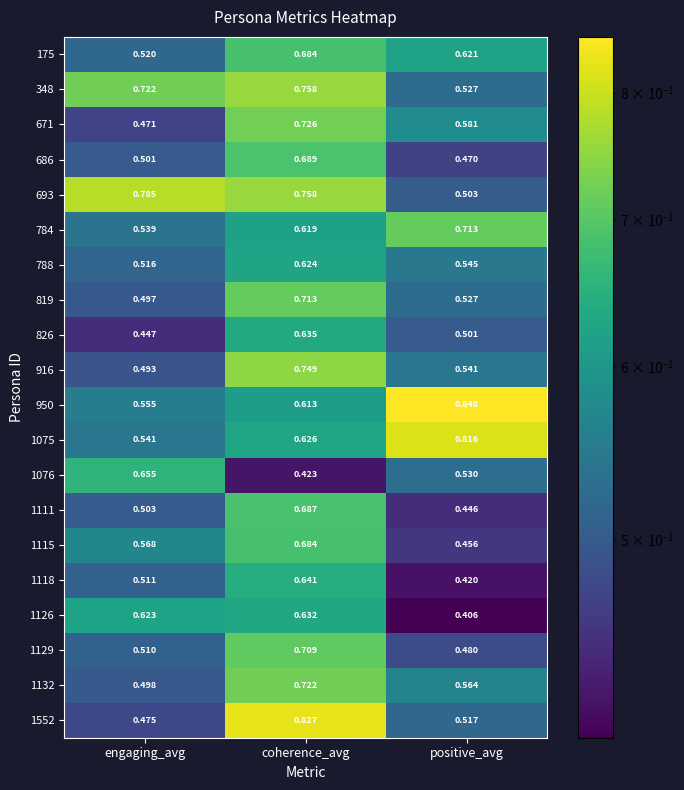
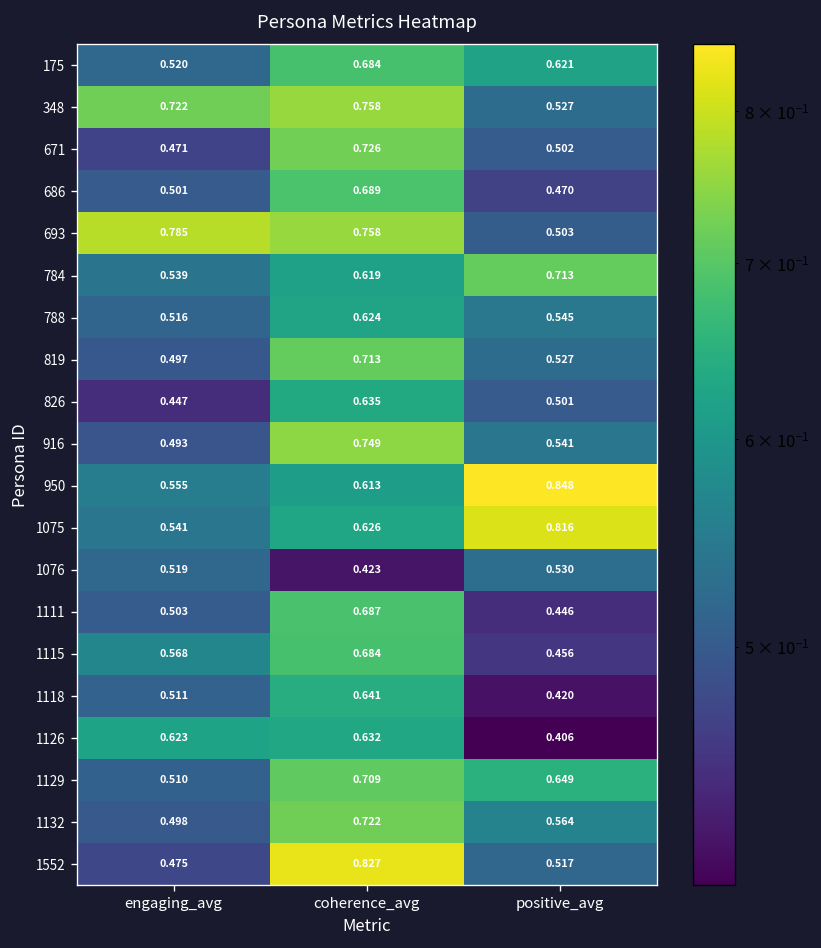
  {
    "175": {
      "engaging_avg": 0.520,
      "coherence_avg": 0.684,
      "positive_avg": 0.621
    },
    "348": {
      "engaging_avg": 0.722,
      "coherence_avg": 0.758,
      "positive_avg": 0.527
    },
    "671": {
      "engaging_avg": 0.471,
      "coherence_avg": 0.726,
-     "positive_avg": 0.581
+     "positive_avg": 0.502
    },
    "686": {
      "engaging_avg": 0.501,
      "coherence_avg": 0.689,
      "positive_avg": 0.470
    },
    "693": {
      "engaging_avg": 0.785,
      "coherence_avg": 0.758,
      "positive_avg": 0.503
    },
    "784": {
      "engaging_avg": 0.539,
      "coherence_avg": 0.619,
      "positive_avg": 0.713
    },
    "788": {
      "engaging_avg": 0.516,
      "coherence_avg": 0.624,
      "positive_avg": 0.545
    },
    "819": {
      "engaging_avg": 0.497,
      "coherence_avg": 0.713,
      "positive_avg": 0.527
    },
    "826": {
      "engaging_avg": 0.447,
      "coherence_avg": 0.635,
      "positive_avg": 0.501
    },
    "916": {
      "engaging_avg": 0.493,
      "coherence_avg": 0.749,
      "positive_avg": 0.541
    },
    "950": {
      "engaging_avg": 0.555,
      "coherence_avg": 0.613,
      "positive_avg": 0.848
    },
    "1075": {
      "engaging_avg": 0.541,
      "coherence_avg": 0.626,
      "positive_avg": 0.816
    },
    "1076": {
-     "engaging_avg": 0.655,
+     "engaging_avg": 0.519,
      "coherence_avg": 0.423,
      "positive_avg": 0.530
    },
    "1111": {
      "engaging_avg": 0.503,
      "coherence_avg": 0.687,
      "positive_avg": 0.446
    },
    "1115": {
      "engaging_avg": 0.568,
      "coherence_avg": 0.684,
      "positive_avg": 0.456
    },
    "1118": {
      "engaging_avg": 0.511,
      "coherence_avg": 0.641,
      "positive_avg": 0.420
    },
    "1126": {
      "engaging_avg": 0.623,
      "coherence_avg": 0.632,
      "positive_avg": 0.406
    },
    "1129": {
      "engaging_avg": 0.510,
      "coherence_avg": 0.709,
-     "positive_avg": 0.480
+     "positive_avg": 0.649
    },
    "1132": {
      "engaging_avg": 0.498,
      "coherence_avg": 0.722,
      "positive_avg": 0.564
    },
    "1552": {
      "engaging_avg": 0.475,
      "coherence_avg": 0.827,
      "positive_avg": 0.517
    }
  }
